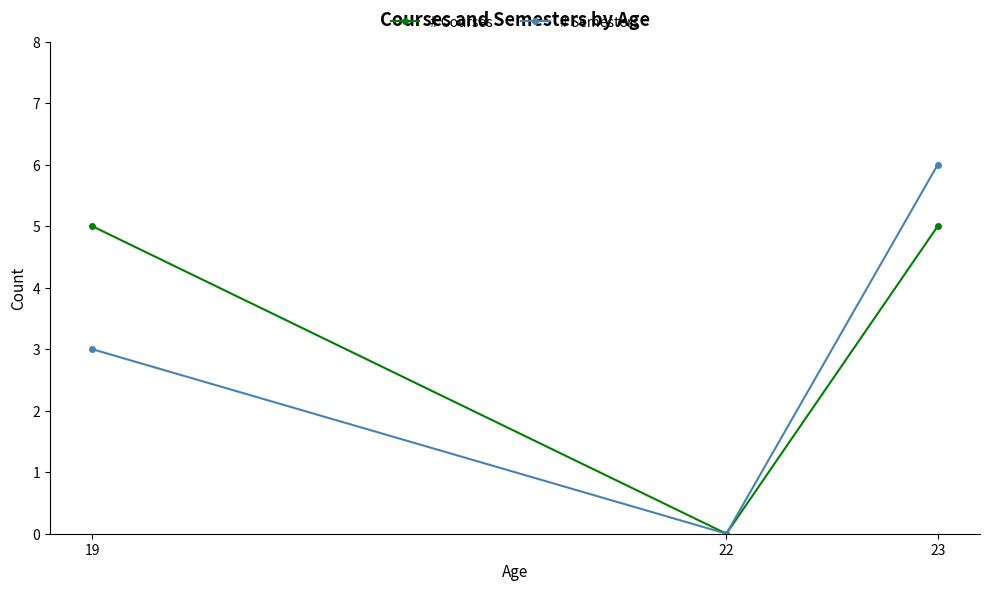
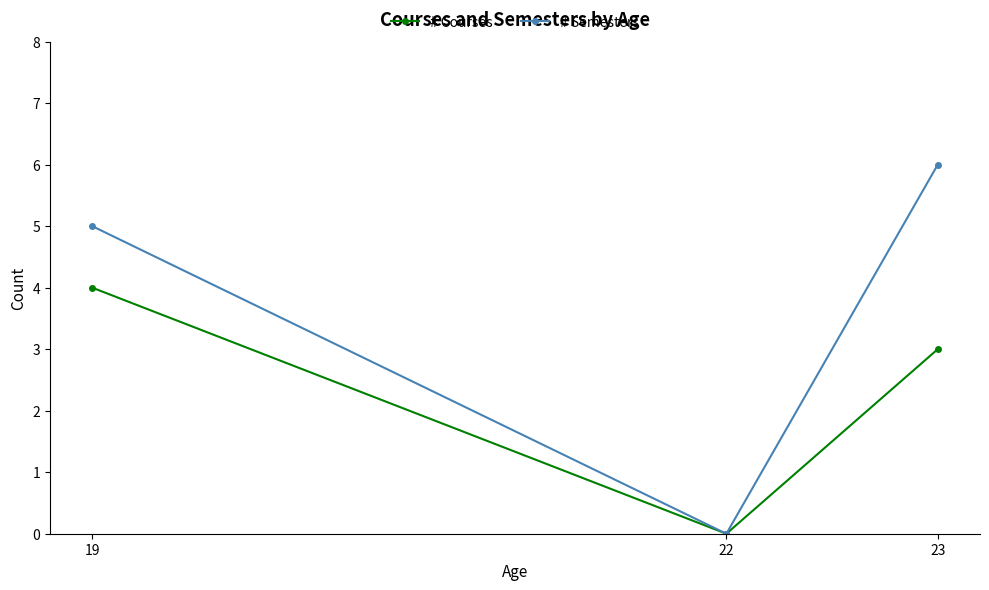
  {
    "# Courses": {
-     "19": 5,
-     "23": 5
+     "19": 4,
+     "23": 3
    },
    "# Semesters": {
-     "19": 3,
+     "19": 5,
      "23": 6
    }
  }
